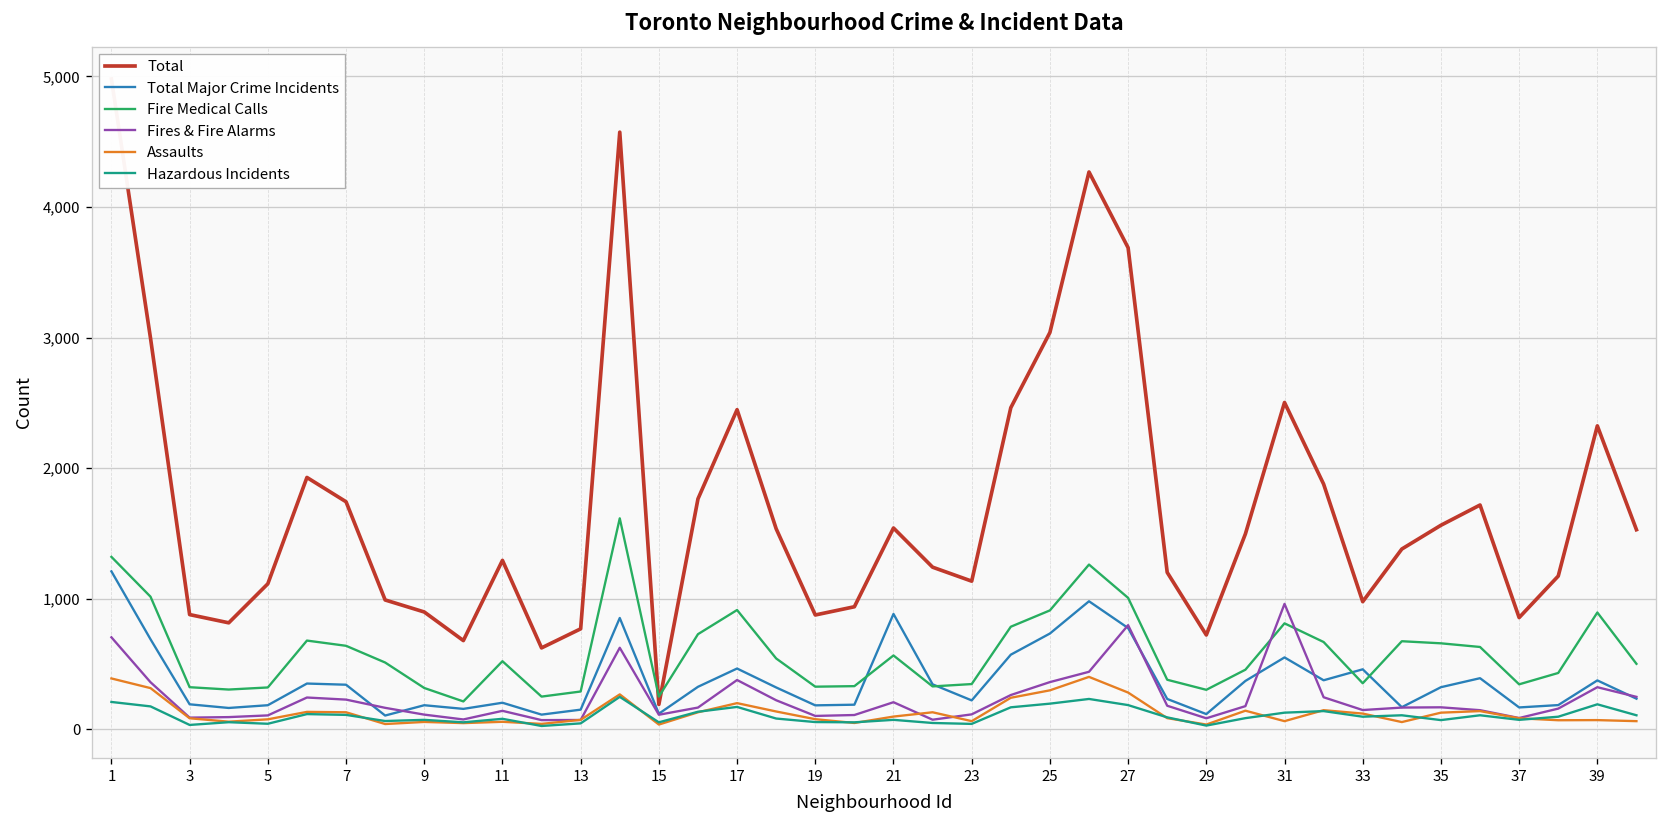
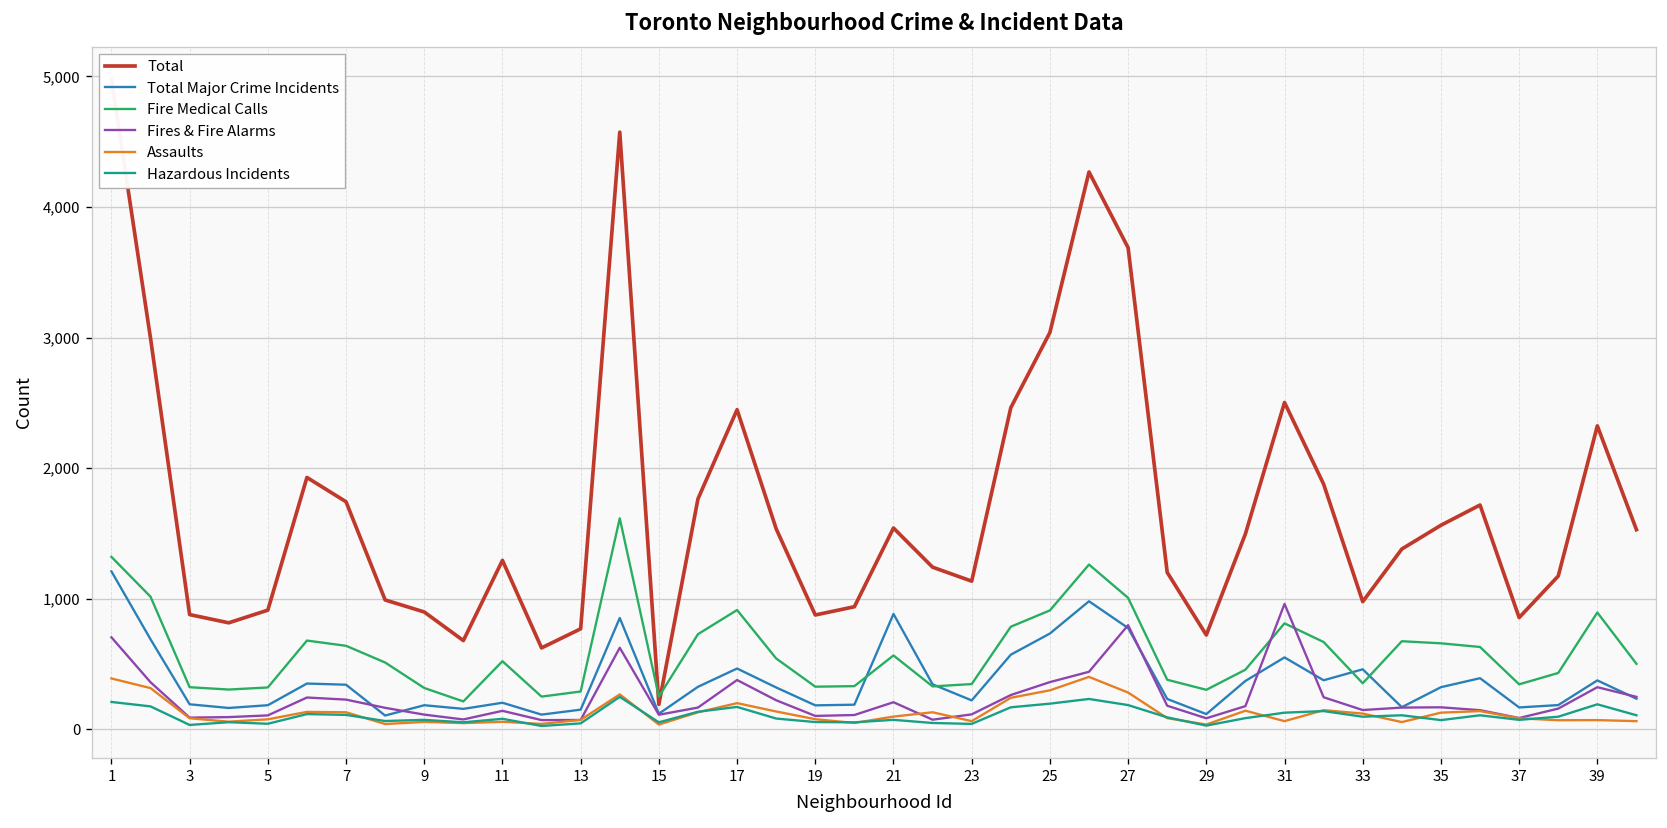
  {
    "Total": {
      "3": "880",
-     "5": "1,120",
+     "5": "910",
      "7": "1,740",
      "9": "900",
      "11": "1,290",
      "13": "770",
      "15": "190",
      "17": "2,450",
      "19": "880",
      "21": "1,540",
      "23": "1,140",
      "25": "3,040",
      "27": "3,690",
      "29": "720",
      "31": "2,500",
      "33": "980",
      "35": "1,560",
      "37": "860",
      "39": "2,320"
    },
    "Total Major Crime Incidents": {
      "1": "1,210",
      "3": "190",
      "5": "190",
      "7": "340",
      "9": "190",
      "11": "200",
      "13": "150",
      "17": "470",
      "19": "180",
      "21": "880",
      "23": "220",
      "25": "730",
      "29": "120",
      "31": "550",
      "33": "460",
      "35": "320",
      "37": "170",
      "39": "380"
    },
    "Fires & Fire Alarms": {
      "1": "710",
      "5": "110",
      "7": "230",
      "9": "110",
      "11": "140",
      "17": "380",
      "19": "100",
      "21": "210",
      "23": "120",
      "25": "360",
      "29": "90",
      "31": "960",
      "33": "150",
      "35": "170",
      "39": "320"
    },
    "Assaults": {
      "1": "390",
      "5": "80",
      "17": "200",
      "21": "100",
      "25": "300",
      "27": "280",
      "31": "60",
      "33": "120",
      "35": "130",
      "39": "70"
    }
  }
